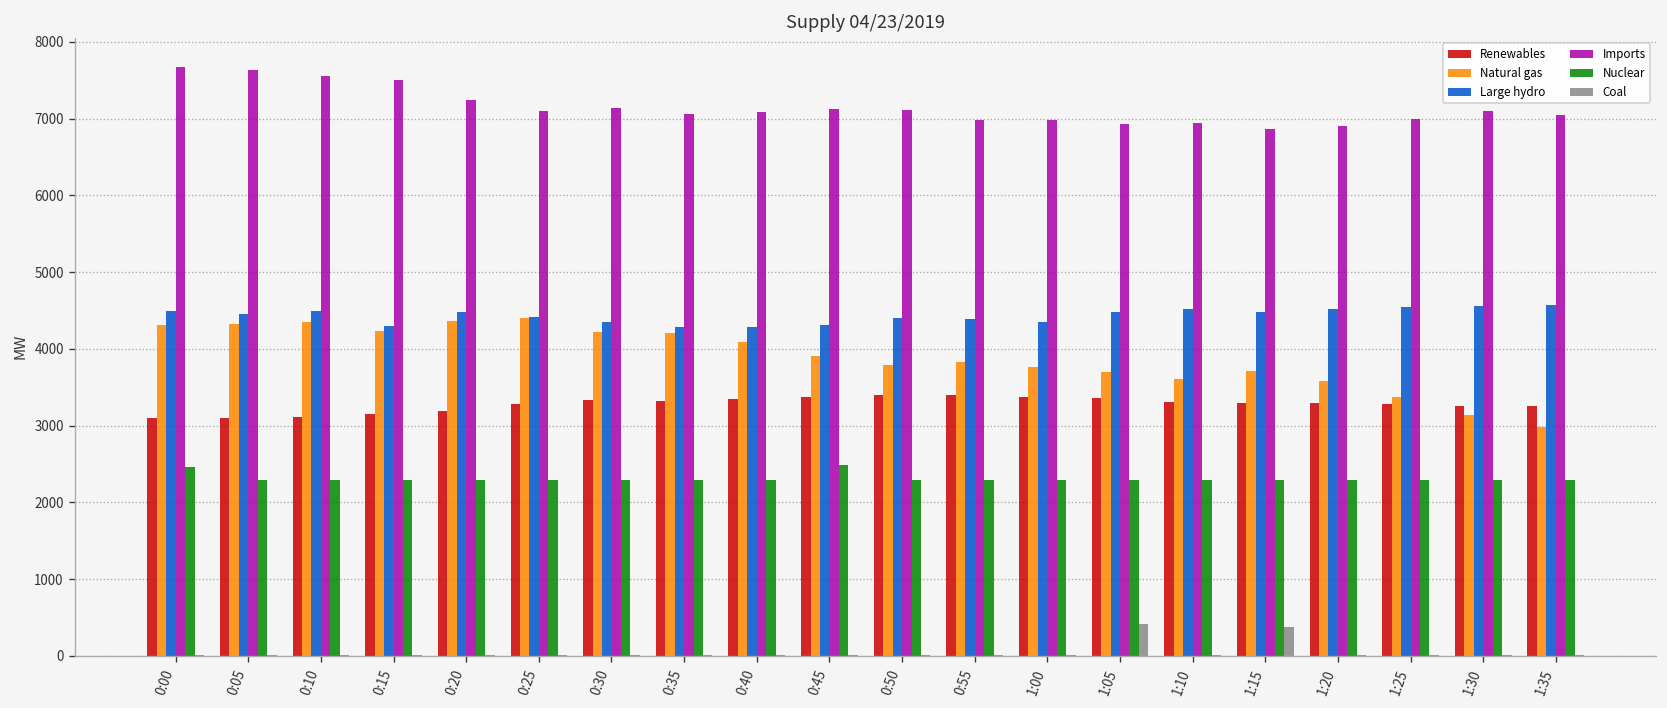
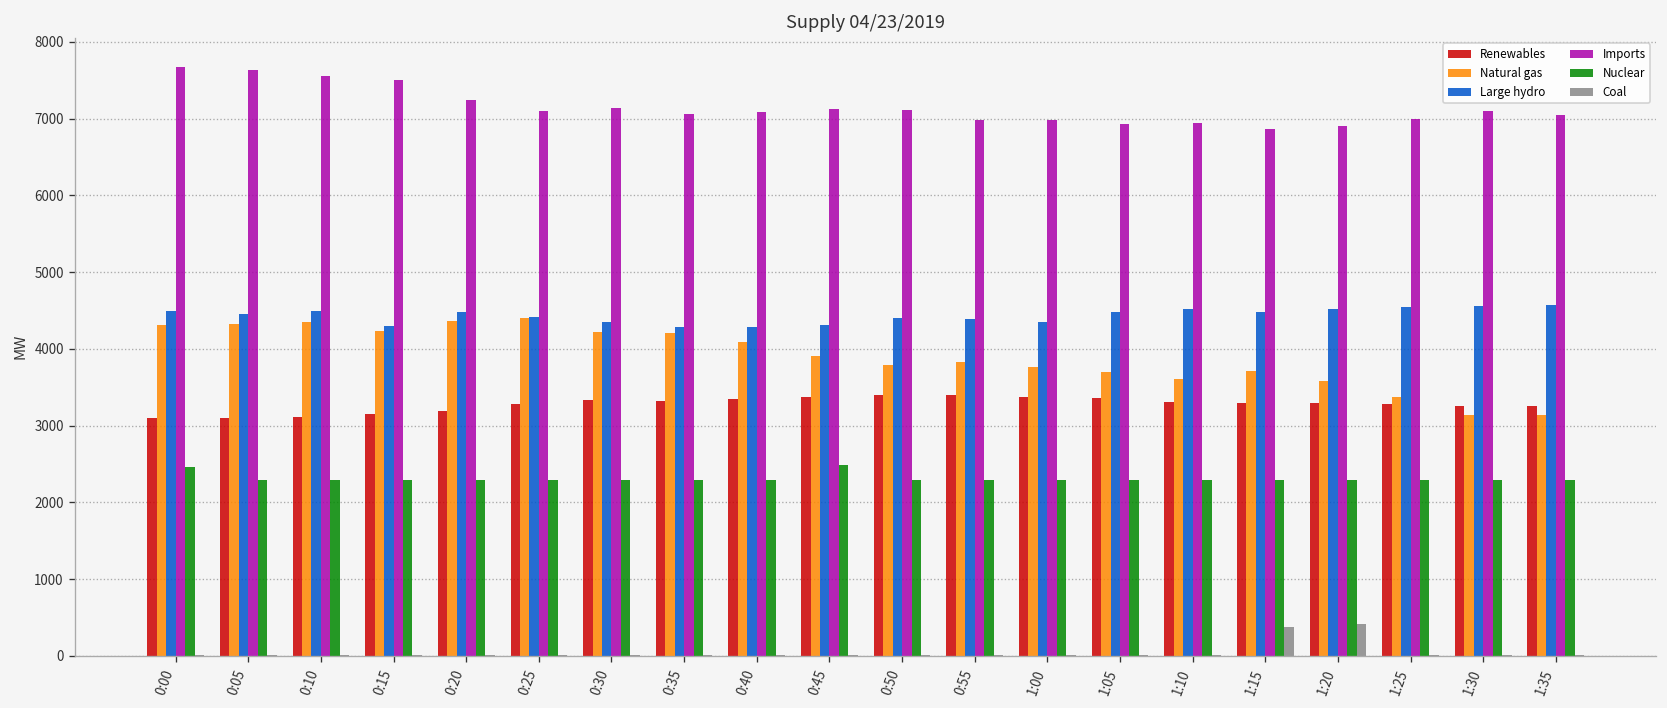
  {
    "Renewables": {
      "0:00": 3100,
      "0:05": 3100,
      "0:10": 3100,
      "0:15": 3100,
      "0:20": 3200,
      "0:25": 3300,
      "0:30": 3300,
      "0:35": 3300,
      "0:40": 3300,
      "0:45": 3400,
      "0:50": 3400,
      "0:55": 3400,
      "1:00": 3400,
      "1:05": 3400,
      "1:10": 3300,
      "1:15": 3300,
      "1:20": 3300,
      "1:25": 3300,
      "1:30": 3300,
      "1:35": 3300
    },
    "Natural gas": {
      "0:00": 4300,
      "0:05": 4300,
      "0:10": 4400,
      "0:15": 4200,
      "0:20": 4400,
      "0:25": 4400,
      "0:30": 4200,
      "0:35": 4200,
      "0:40": 4100,
      "0:45": 3900,
      "0:50": 3800,
      "0:55": 3800,
      "1:00": 3800,
      "1:05": 3700,
      "1:10": 3600,
      "1:15": 3700,
      "1:20": 3600,
      "1:25": 3400,
      "1:30": 3100,
-     "1:35": 3000
+     "1:35": 3100
    },
    "Large hydro": {
      "0:00": 4500,
      "0:05": 4400,
      "0:10": 4500,
      "0:15": 4300,
      "0:20": 4500,
      "0:25": 4400,
      "0:30": 4400,
      "0:35": 4300,
      "0:40": 4300,
      "0:45": 4300,
      "0:50": 4400,
      "0:55": 4400,
      "1:00": 4300,
      "1:05": 4500,
      "1:10": 4500,
      "1:15": 4500,
      "1:20": 4500,
      "1:25": 4600,
      "1:30": 4600,
      "1:35": 4600
    },
    "Imports": {
      "0:00": 7700,
      "0:05": 7600,
      "0:10": 7600,
      "0:15": 7500,
      "0:20": 7200,
      "0:25": 7100,
      "0:30": 7100,
      "0:35": 7100,
      "0:40": 7100,
      "0:45": 7100,
      "0:50": 7100,
      "0:55": 7000,
      "1:00": 7000,
      "1:05": 6900,
      "1:10": 6900,
      "1:15": 6900,
      "1:20": 6900,
      "1:25": 7000,
      "1:30": 7100,
      "1:35": 7000
    },
    "Nuclear": {
      "0:00": 2500,
      "0:05": 2300,
      "0:10": 2300,
      "0:15": 2300,
      "0:20": 2300,
      "0:25": 2300,
      "0:30": 2300,
      "0:35": 2300,
      "0:40": 2300,
      "0:45": 2500,
      "0:50": 2300,
      "0:55": 2300,
      "1:00": 2300,
      "1:05": 2300,
      "1:10": 2300,
      "1:15": 2300,
      "1:20": 2300,
      "1:25": 2300,
      "1:30": 2300,
      "1:35": 2300
    },
    "Coal": {
-     "1:05": 400,
+     "1:05": 0,
      "1:15": 400,
-     "1:20": 0
+     "1:20": 400
    }
  }
